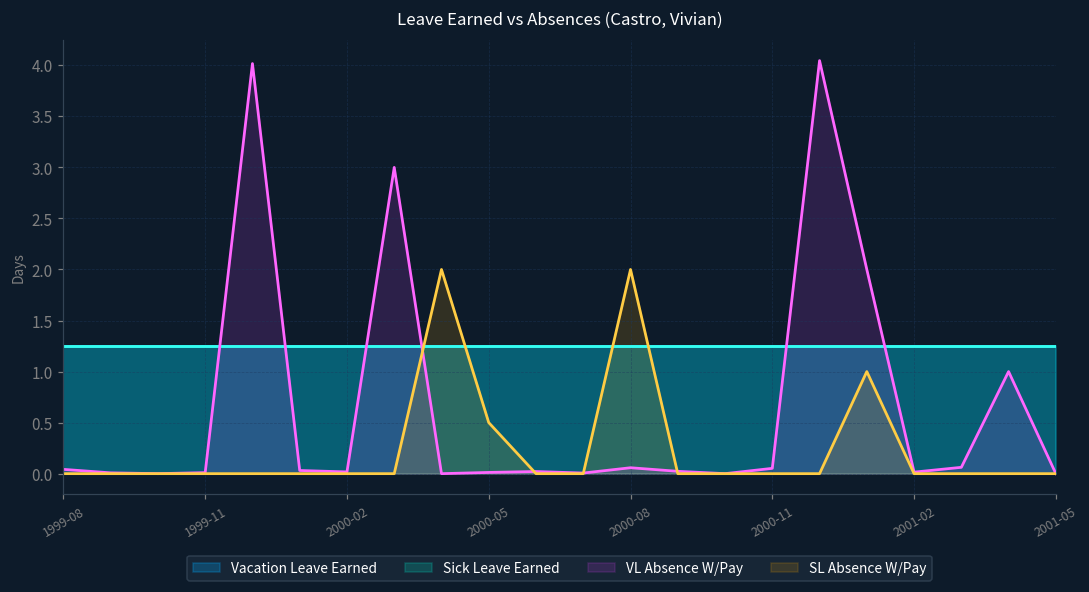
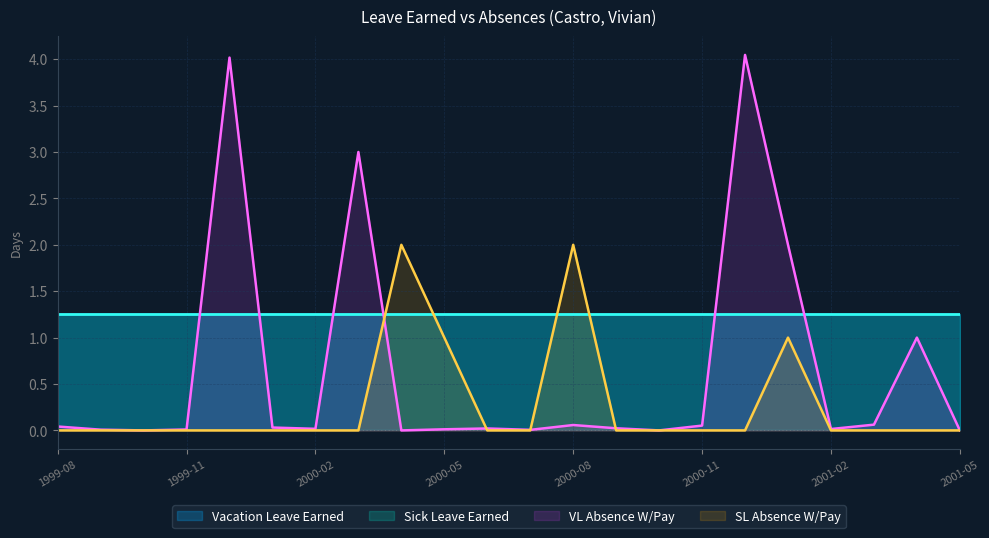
  {
    "Sick Leave Earned": {
      "1999-08": 1.3,
      "1999-11": 1.3,
      "2000-02": 1.3,
      "2000-05": 1.3,
      "2000-08": 1.3,
      "2000-11": 1.3,
      "2001-02": 1.3,
      "2001-05": 1.3
    },
    "VL Absence W/Pay": {
      "1999-08": 0.0,
      "2000-05": 0.0,
      "2000-08": 0.1,
      "2000-11": 0.1
    },
    "SL Absence W/Pay": {
      "1999-08": 0.0,
-     "2000-05": 0.5,
+     "2000-05": 1.0,
      "2000-08": 2.0,
      "2000-11": 0.0
    }
  }
